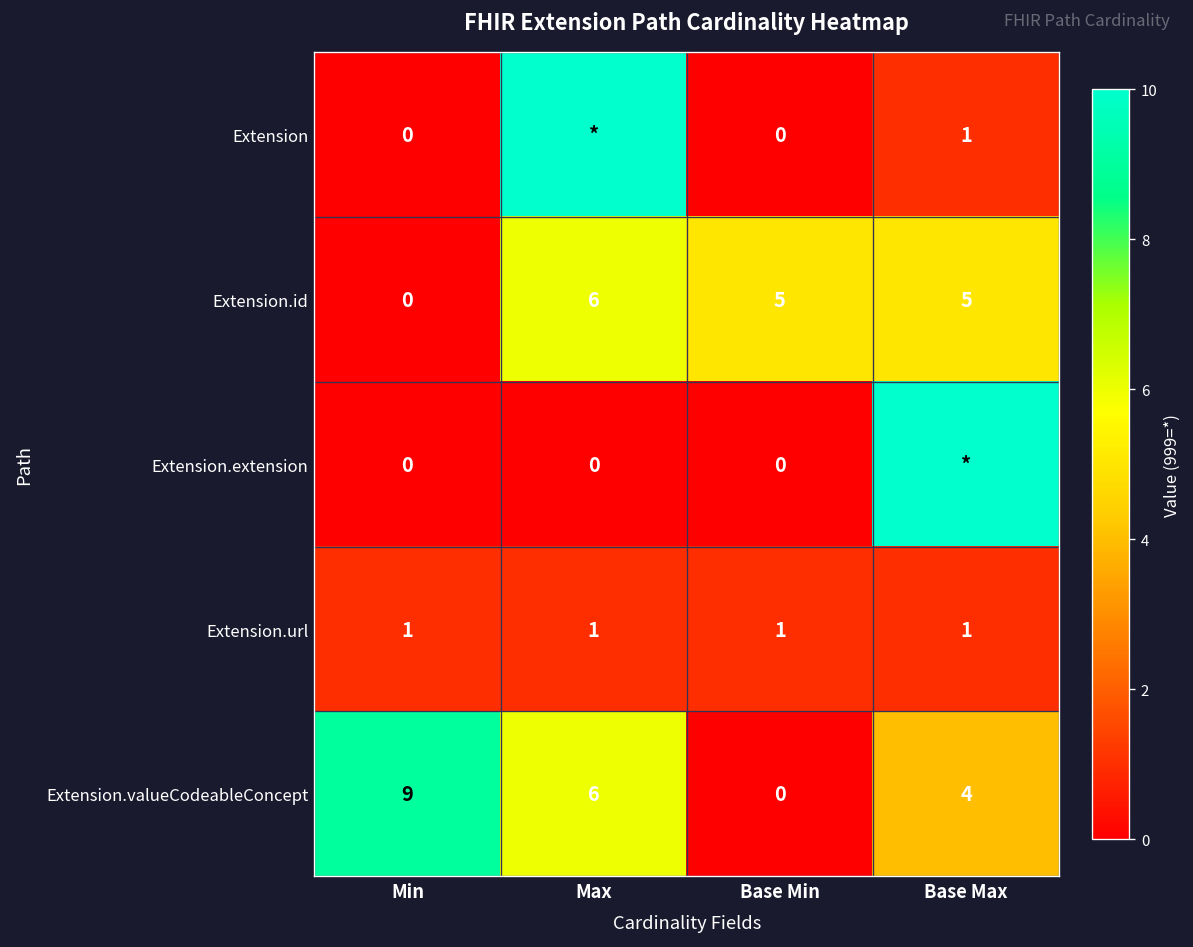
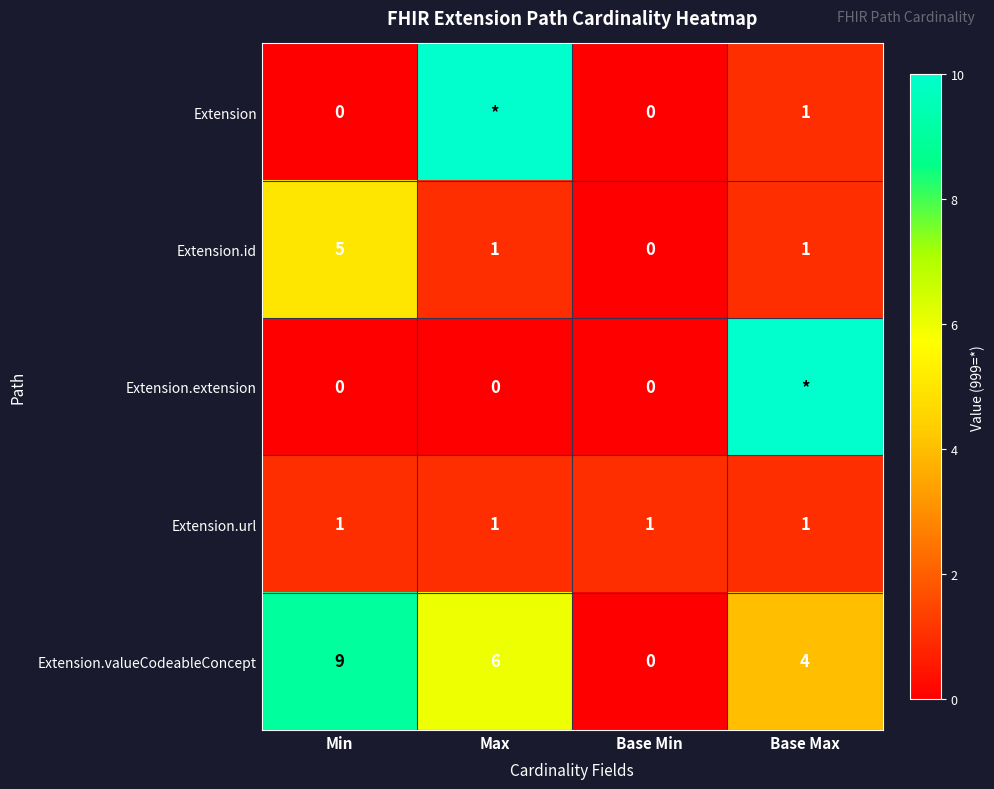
  {
    "Extension": {
      "Min": 0,
      "Base Min": 0,
      "Base Max": 1
    },
    "Extension.id": {
-     "Min": 0,
-     "Max": 6,
-     "Base Min": 5,
-     "Base Max": 5
+     "Min": 5,
+     "Max": 1,
+     "Base Min": 0,
+     "Base Max": 1
    },
    "Extension.extension": {
      "Min": 0,
      "Max": 0,
      "Base Min": 0
    },
    "Extension.url": {
      "Min": 1,
      "Max": 1,
      "Base Min": 1,
      "Base Max": 1
    },
    "Extension.valueCodeableConcept": {
      "Min": 9,
      "Max": 6,
      "Base Min": 0,
      "Base Max": 4
    }
  }
